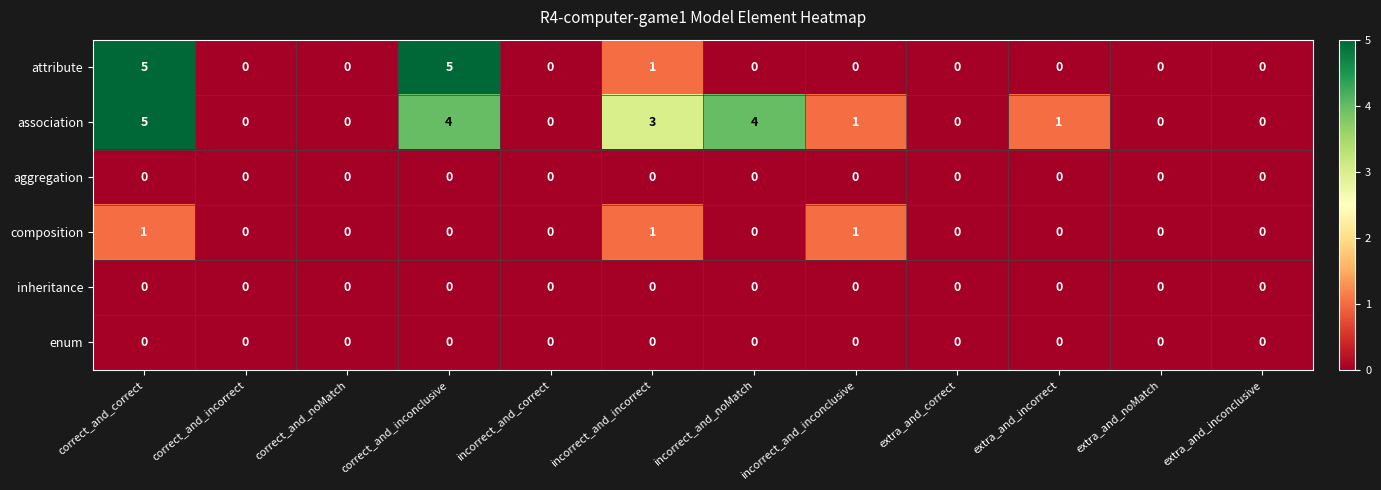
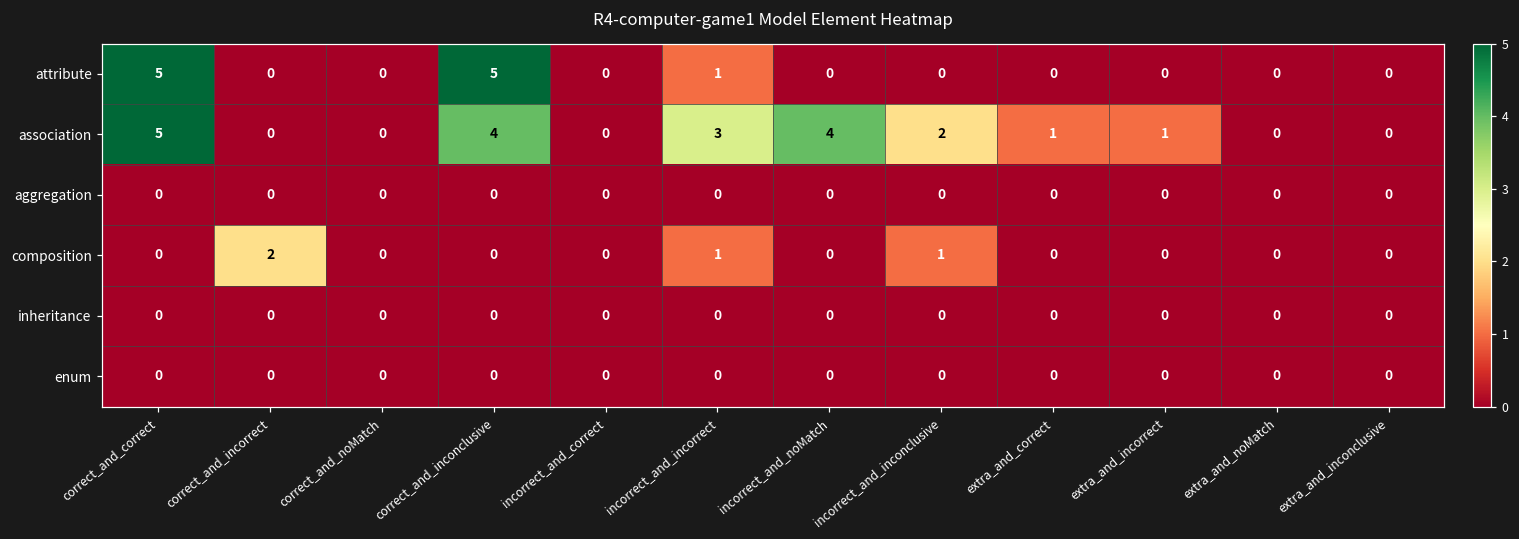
  {
    "attribute": {
      "correct_and_correct": 5,
      "correct_and_incorrect": 0,
      "correct_and_noMatch": 0,
      "correct_and_inconclusive": 5,
      "incorrect_and_correct": 0,
      "incorrect_and_incorrect": 1,
      "incorrect_and_noMatch": 0,
      "incorrect_and_inconclusive": 0,
      "extra_and_correct": 0,
      "extra_and_incorrect": 0,
      "extra_and_noMatch": 0,
      "extra_and_inconclusive": 0
    },
    "association": {
      "correct_and_correct": 5,
      "correct_and_incorrect": 0,
      "correct_and_noMatch": 0,
      "correct_and_inconclusive": 4,
      "incorrect_and_correct": 0,
      "incorrect_and_incorrect": 3,
      "incorrect_and_noMatch": 4,
-     "incorrect_and_inconclusive": 1,
-     "extra_and_correct": 0,
+     "incorrect_and_inconclusive": 2,
+     "extra_and_correct": 1,
      "extra_and_incorrect": 1,
      "extra_and_noMatch": 0,
      "extra_and_inconclusive": 0
    },
    "aggregation": {
      "correct_and_correct": 0,
      "correct_and_incorrect": 0,
      "correct_and_noMatch": 0,
      "correct_and_inconclusive": 0,
      "incorrect_and_correct": 0,
      "incorrect_and_incorrect": 0,
      "incorrect_and_noMatch": 0,
      "incorrect_and_inconclusive": 0,
      "extra_and_correct": 0,
      "extra_and_incorrect": 0,
      "extra_and_noMatch": 0,
      "extra_and_inconclusive": 0
    },
    "composition": {
-     "correct_and_correct": 1,
-     "correct_and_incorrect": 0,
+     "correct_and_correct": 0,
+     "correct_and_incorrect": 2,
      "correct_and_noMatch": 0,
      "correct_and_inconclusive": 0,
      "incorrect_and_correct": 0,
      "incorrect_and_incorrect": 1,
      "incorrect_and_noMatch": 0,
      "incorrect_and_inconclusive": 1,
      "extra_and_correct": 0,
      "extra_and_incorrect": 0,
      "extra_and_noMatch": 0,
      "extra_and_inconclusive": 0
    },
    "inheritance": {
      "correct_and_correct": 0,
      "correct_and_incorrect": 0,
      "correct_and_noMatch": 0,
      "correct_and_inconclusive": 0,
      "incorrect_and_correct": 0,
      "incorrect_and_incorrect": 0,
      "incorrect_and_noMatch": 0,
      "incorrect_and_inconclusive": 0,
      "extra_and_correct": 0,
      "extra_and_incorrect": 0,
      "extra_and_noMatch": 0,
      "extra_and_inconclusive": 0
    },
    "enum": {
      "correct_and_correct": 0,
      "correct_and_incorrect": 0,
      "correct_and_noMatch": 0,
      "correct_and_inconclusive": 0,
      "incorrect_and_correct": 0,
      "incorrect_and_incorrect": 0,
      "incorrect_and_noMatch": 0,
      "incorrect_and_inconclusive": 0,
      "extra_and_correct": 0,
      "extra_and_incorrect": 0,
      "extra_and_noMatch": 0,
      "extra_and_inconclusive": 0
    }
  }
